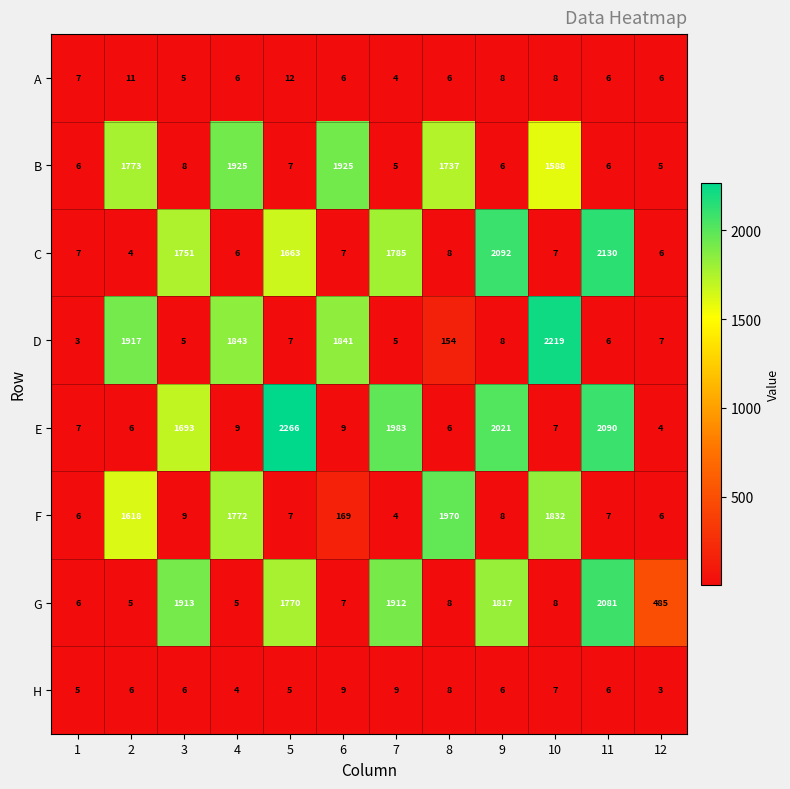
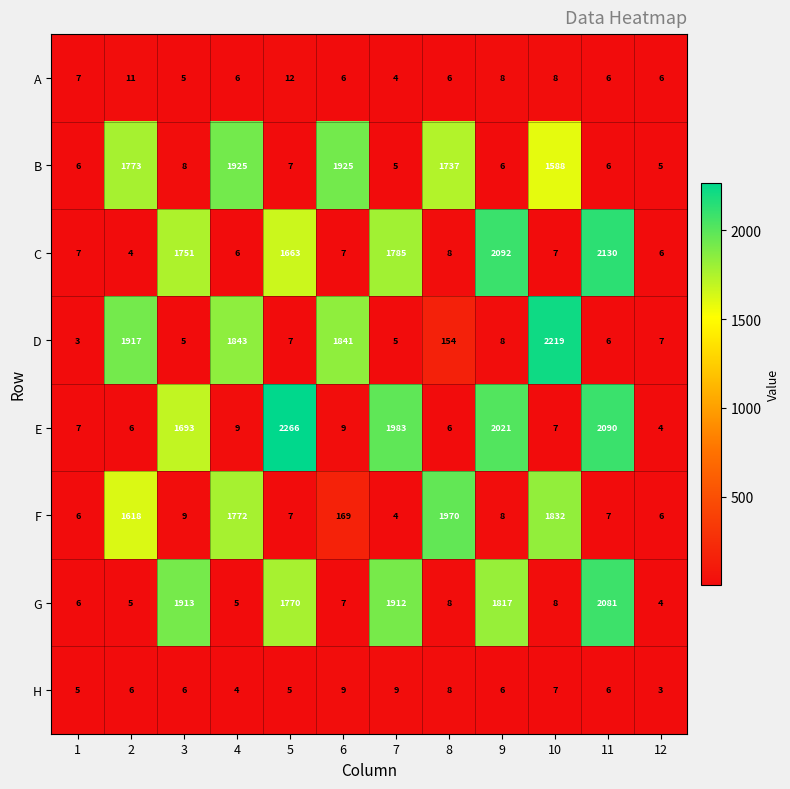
  {
    "A": {
      "1": 7,
      "2": 11,
      "3": 5,
      "4": 6,
      "5": 12,
      "6": 6,
      "7": 4,
      "8": 6,
      "9": 8,
      "10": 8,
      "11": 6,
      "12": 6
    },
    "B": {
      "1": 6,
      "2": 1773,
      "3": 8,
      "4": 1925,
      "5": 7,
      "6": 1925,
      "7": 5,
      "8": 1737,
      "9": 6,
      "10": 1588,
      "11": 6,
      "12": 5
    },
    "C": {
      "1": 7,
      "2": 4,
      "3": 1751,
      "4": 6,
      "5": 1663,
      "6": 7,
      "7": 1785,
      "8": 8,
      "9": 2092,
      "10": 7,
      "11": 2130,
      "12": 6
    },
    "D": {
      "1": 3,
      "2": 1917,
      "3": 5,
      "4": 1843,
      "5": 7,
      "6": 1841,
      "7": 5,
      "8": 154,
      "9": 8,
      "10": 2219,
      "11": 6,
      "12": 7
    },
    "E": {
      "1": 7,
      "2": 6,
      "3": 1693,
      "4": 9,
      "5": 2266,
      "6": 9,
      "7": 1983,
      "8": 6,
      "9": 2021,
      "10": 7,
      "11": 2090,
      "12": 4
    },
    "F": {
      "1": 6,
      "2": 1618,
      "3": 9,
      "4": 1772,
      "5": 7,
      "6": 169,
      "7": 4,
      "8": 1970,
      "9": 8,
      "10": 1832,
      "11": 7,
      "12": 6
    },
    "G": {
      "1": 6,
      "2": 5,
      "3": 1913,
      "4": 5,
      "5": 1770,
      "6": 7,
      "7": 1912,
      "8": 8,
      "9": 1817,
      "10": 8,
      "11": 2081,
-     "12": 485
+     "12": 4
    },
    "H": {
      "1": 5,
      "2": 6,
      "3": 6,
      "4": 4,
      "5": 5,
      "6": 9,
      "7": 9,
      "8": 8,
      "9": 6,
      "10": 7,
      "11": 6,
      "12": 3
    }
  }
